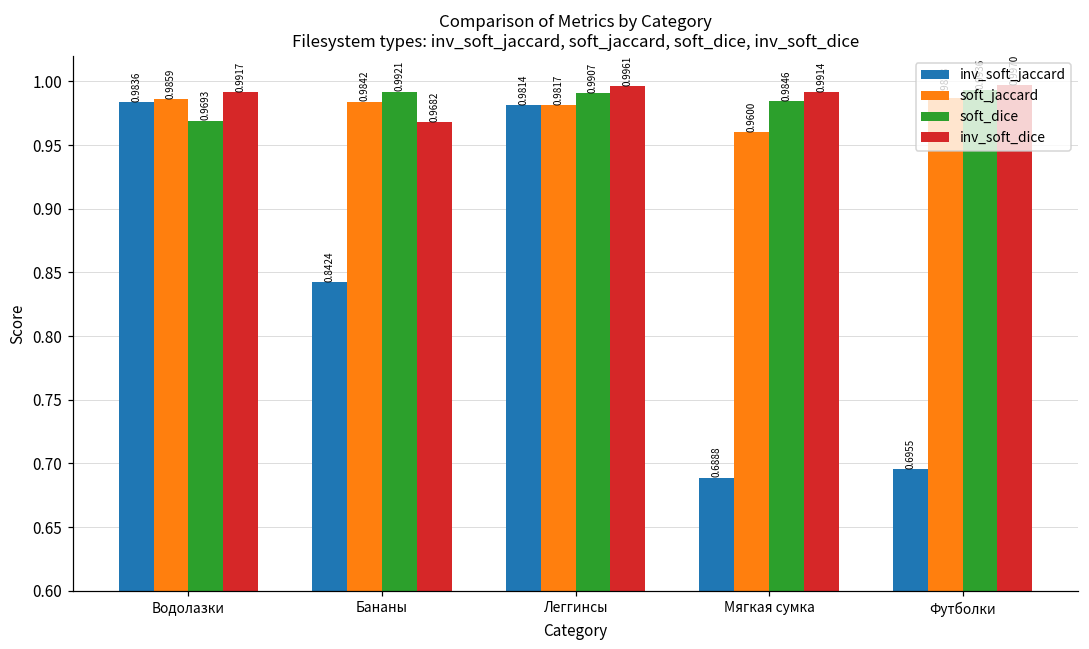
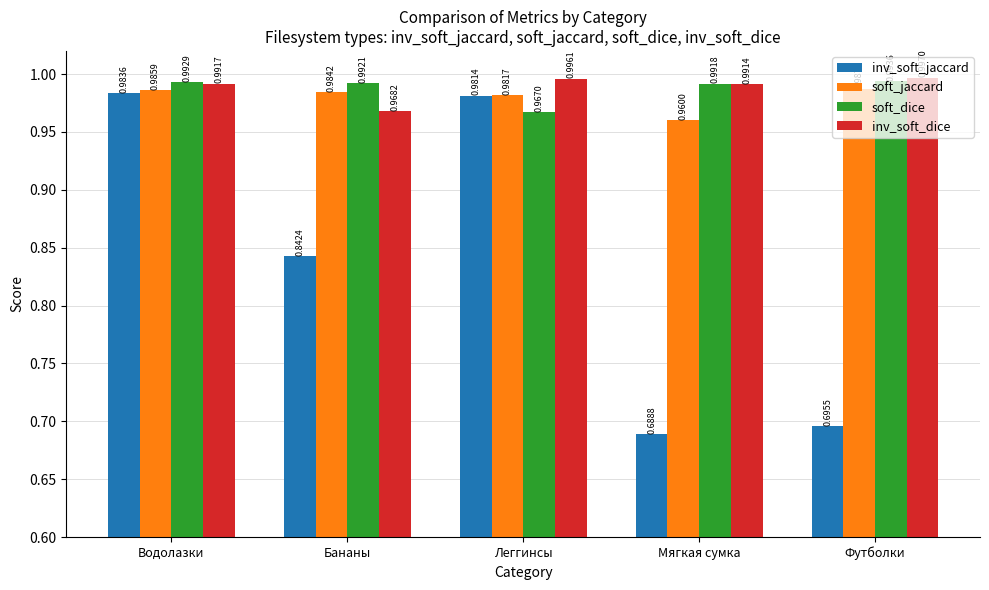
  {
    "inv_soft_jaccard": {
      "Водолазки": 0.9836,
      "Бананы": 0.8424,
      "Леггинсы": 0.9814,
      "Мягкая сумка": 0.6888,
      "Футболки": 0.6955
    },
    "soft_jaccard": {
      "Водолазки": 0.9859,
      "Бананы": 0.9842,
      "Леггинсы": 0.9817,
      "Мягкая сумка": 0.9600
    },
    "soft_dice": {
-     "Водолазки": 0.9693,
+     "Водолазки": 0.9929,
      "Бананы": 0.9921,
-     "Леггинсы": 0.9907,
-     "Мягкая сумка": 0.9846
+     "Леггинсы": 0.9670,
+     "Мягкая сумка": 0.9918
    },
    "inv_soft_dice": {
      "Водолазки": 0.9917,
      "Бананы": 0.9682,
      "Леггинсы": 0.9961,
      "Мягкая сумка": 0.9914
    }
  }
